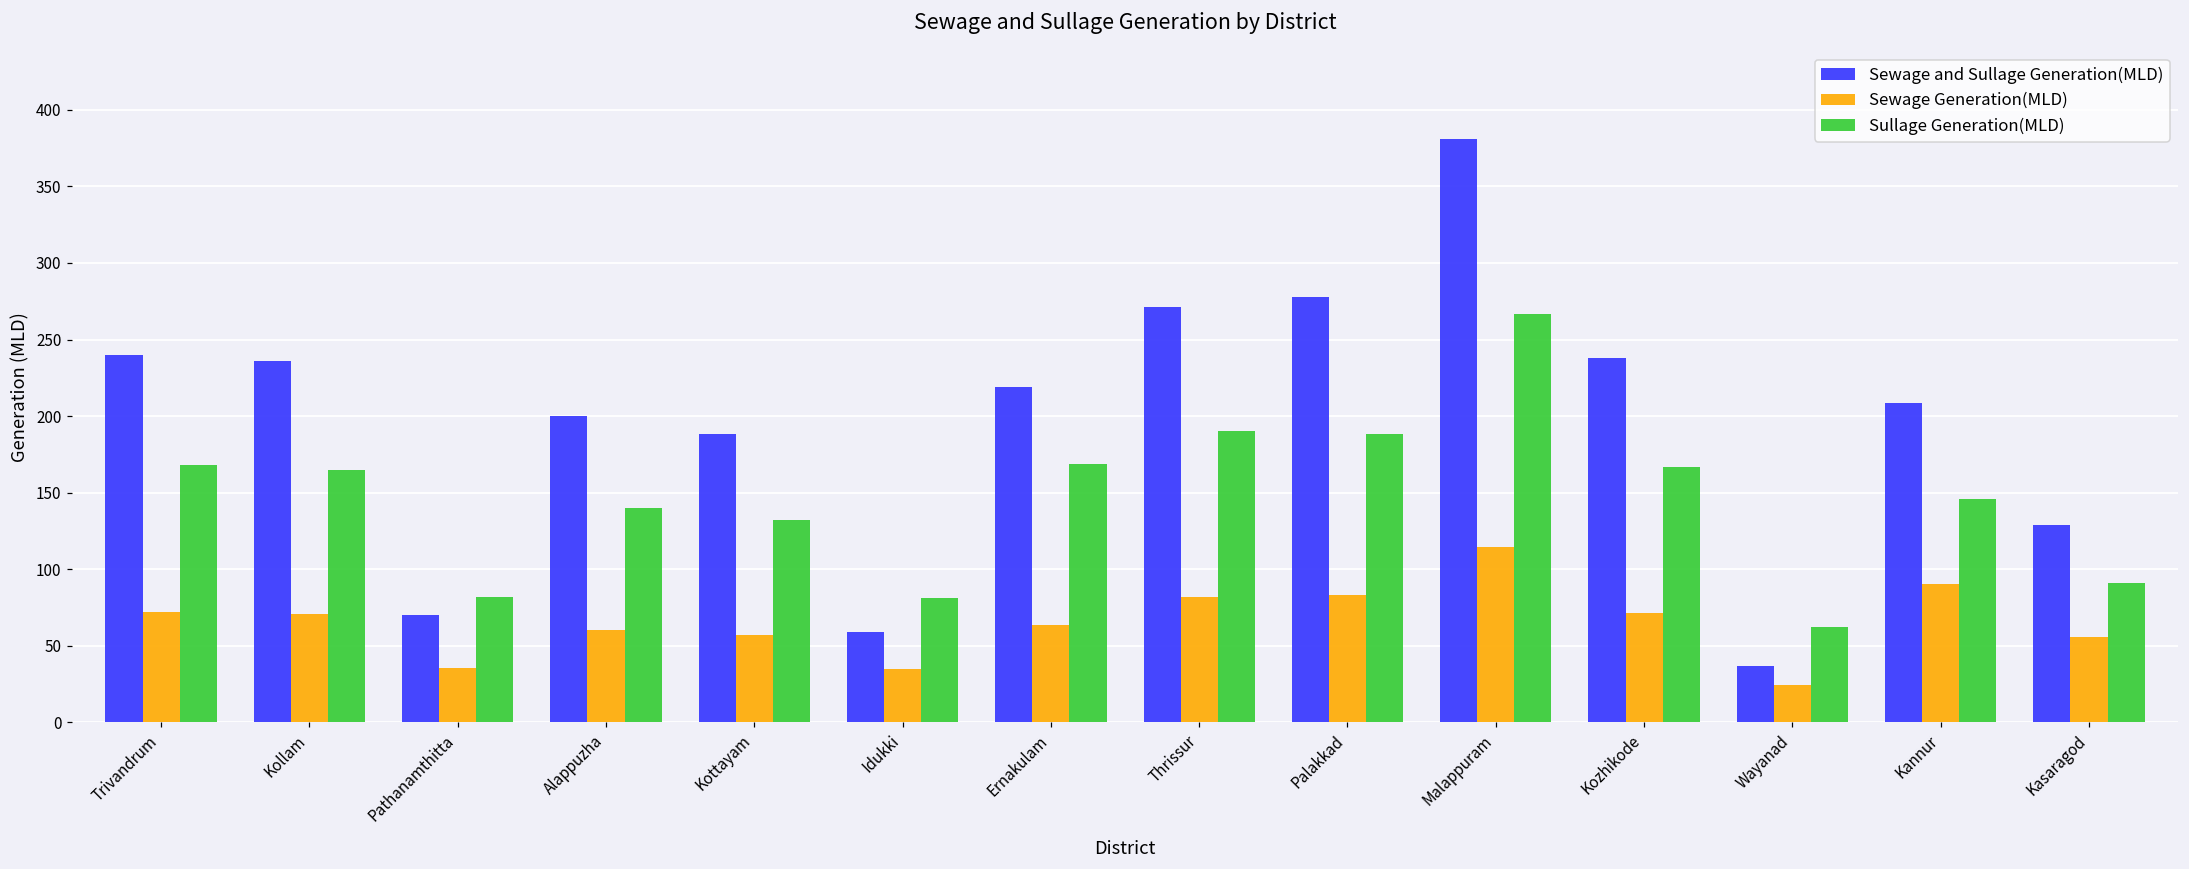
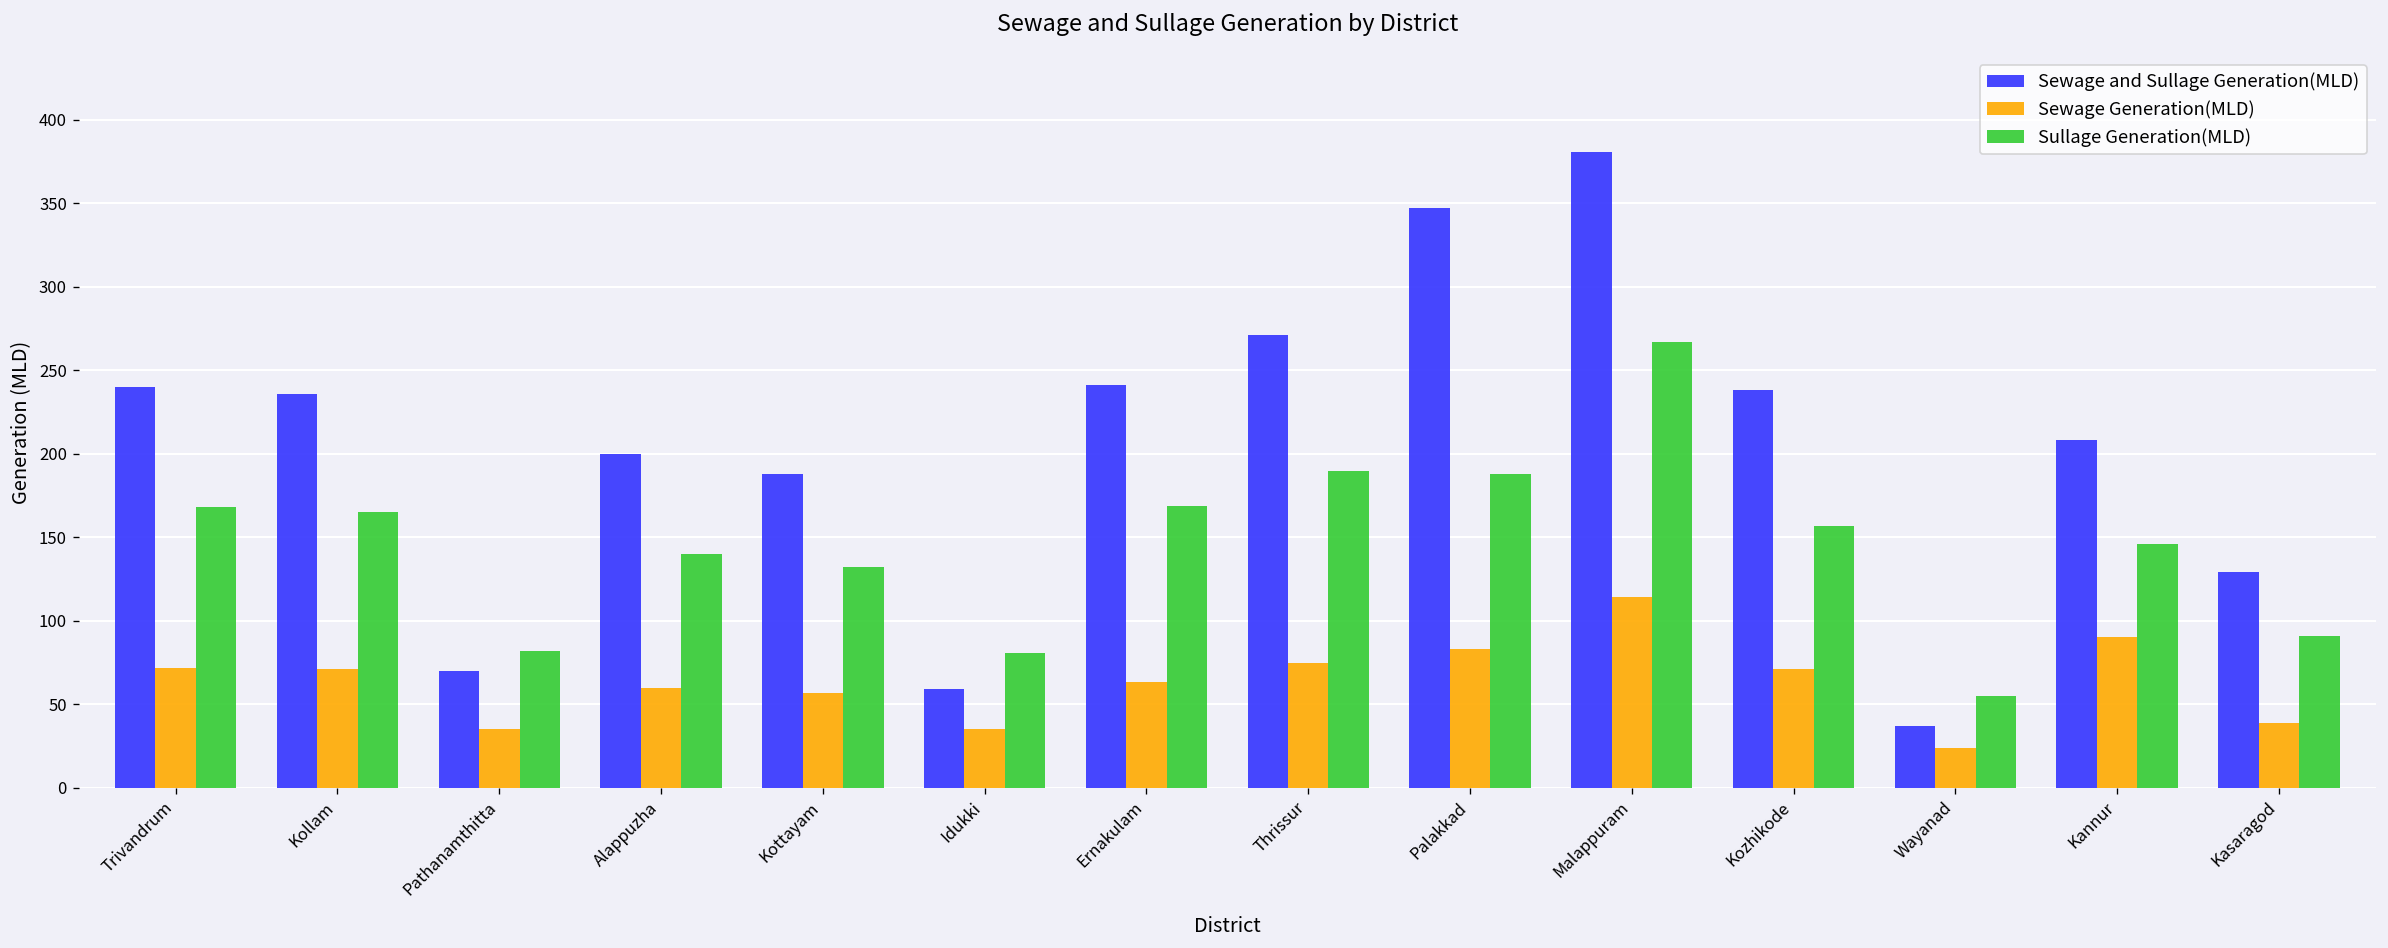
  {
    "Sewage and Sullage Generation(MLD)": {
      "Trivandrum": 240,
      "Kollam": 236,
      "Pathanamthitta": 70,
      "Alappuzha": 200,
      "Kottayam": 188,
      "Idukki": 59,
-     "Ernakulam": 219,
+     "Ernakulam": 241,
      "Thrissur": 271,
-     "Palakkad": 278,
+     "Palakkad": 347,
      "Malappuram": 381,
      "Kozhikode": 238,
      "Wayanad": 37,
      "Kannur": 209,
      "Kasaragod": 129
    },
    "Sewage Generation(MLD)": {
      "Trivandrum": 72,
      "Kollam": 71,
      "Pathanamthitta": 35,
      "Alappuzha": 60,
      "Kottayam": 57,
      "Idukki": 35,
      "Ernakulam": 63,
-     "Thrissur": 82,
+     "Thrissur": 75,
      "Palakkad": 83,
      "Malappuram": 114,
      "Kozhikode": 71,
      "Wayanad": 24,
      "Kannur": 91,
-     "Kasaragod": 56
+     "Kasaragod": 39
    },
    "Sullage Generation(MLD)": {
      "Trivandrum": 168,
      "Kollam": 165,
      "Pathanamthitta": 82,
      "Alappuzha": 140,
      "Kottayam": 132,
      "Idukki": 81,
      "Ernakulam": 169,
      "Thrissur": 190,
      "Palakkad": 188,
      "Malappuram": 267,
-     "Kozhikode": 167,
-     "Wayanad": 62,
+     "Kozhikode": 157,
+     "Wayanad": 55,
      "Kannur": 146,
      "Kasaragod": 91
    }
  }
